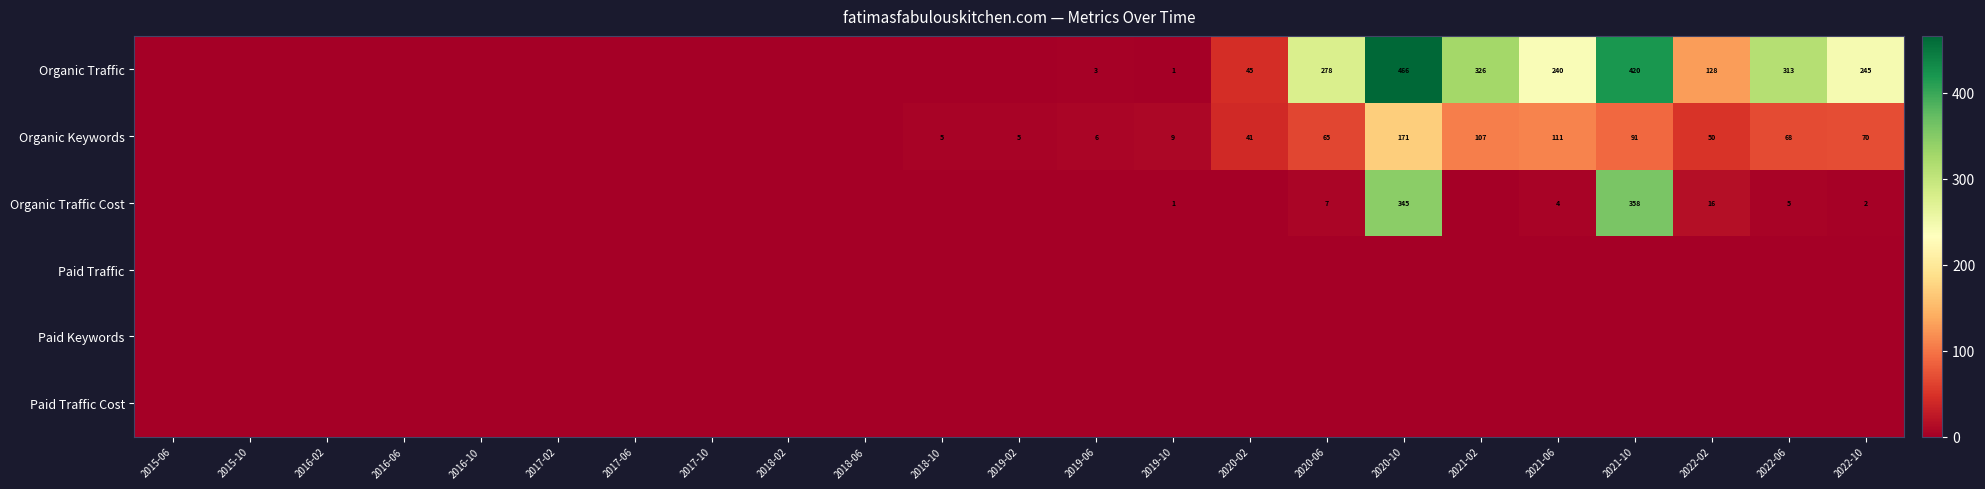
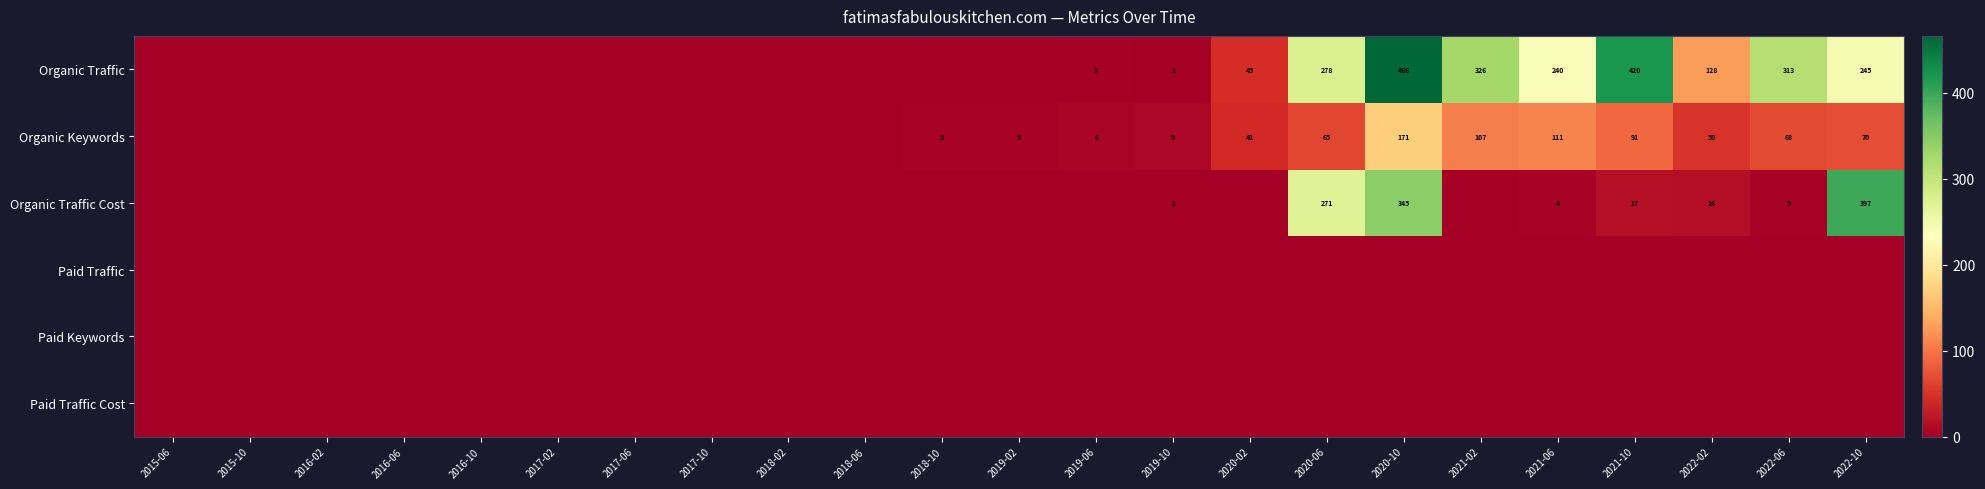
  {
    "Organic Traffic": {
      "2019-06": 3,
      "2019-10": 1,
      "2020-02": 45,
      "2020-06": 278,
      "2020-10": 466,
      "2021-02": 326,
      "2021-06": 240,
      "2021-10": 420,
      "2022-02": 128,
      "2022-06": 313,
      "2022-10": 245
    },
    "Organic Keywords": {
      "2018-10": 5,
      "2019-02": 5,
      "2019-06": 6,
      "2019-10": 9,
      "2020-02": 41,
      "2020-06": 65,
      "2020-10": 171,
      "2021-02": 107,
      "2021-06": 111,
      "2021-10": 91,
      "2022-02": 50,
      "2022-06": 68,
      "2022-10": 70
    },
    "Organic Traffic Cost": {
      "2019-10": 1,
-     "2020-06": 7,
+     "2020-06": 271,
      "2020-10": 345,
      "2021-06": 4,
-     "2021-10": 358,
+     "2021-10": 17,
      "2022-02": 16,
      "2022-06": 5,
-     "2022-10": 2
+     "2022-10": 397
    }
  }
